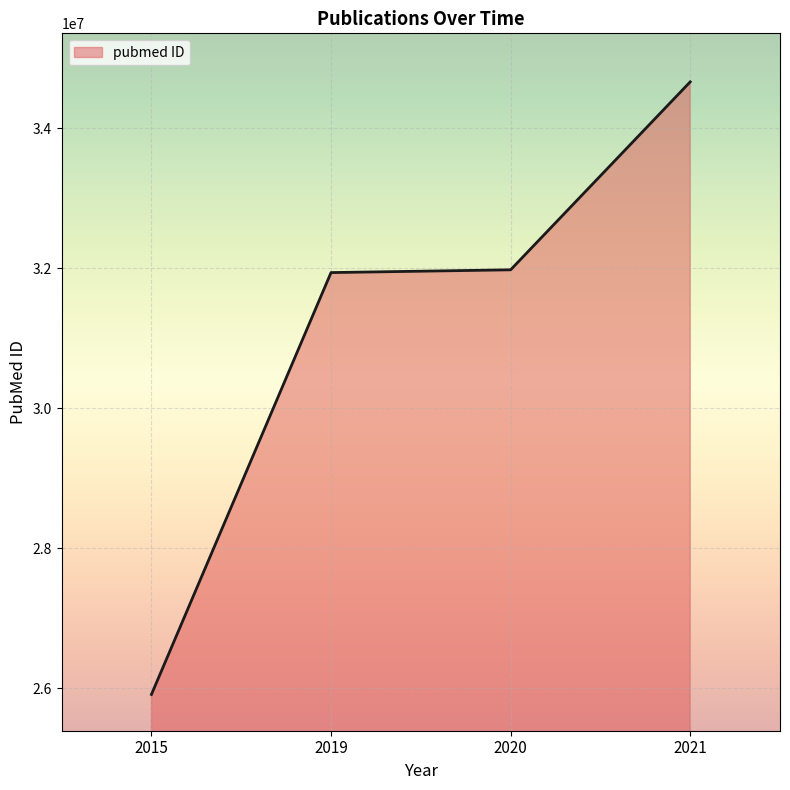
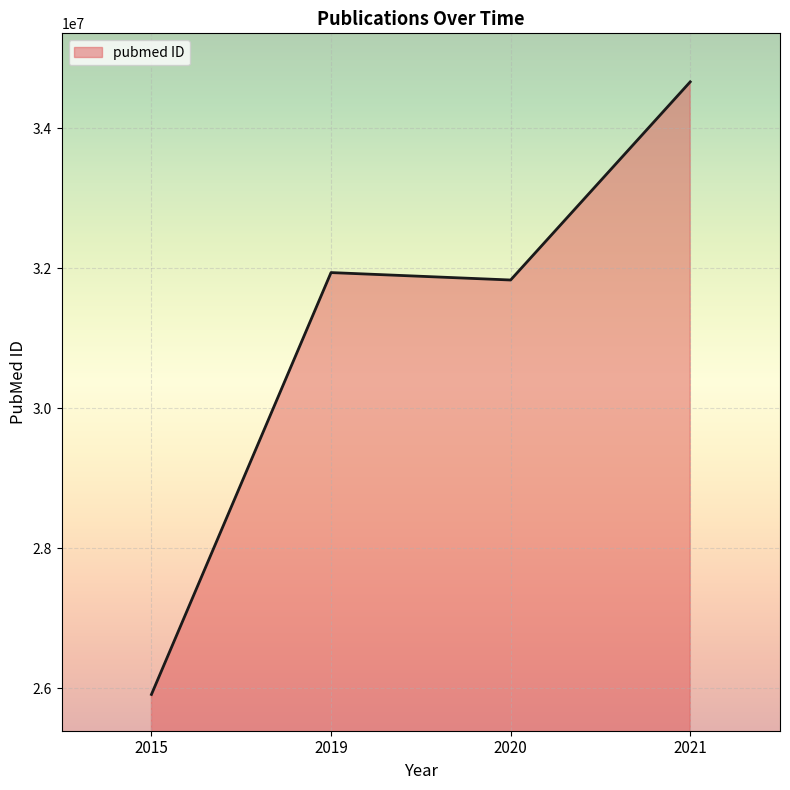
  {
    "2015": 25900000,
    "2019": 31900000,
-   "2020": 32000000,
+   "2020": 31800000,
    "2021": 34700000
  }
